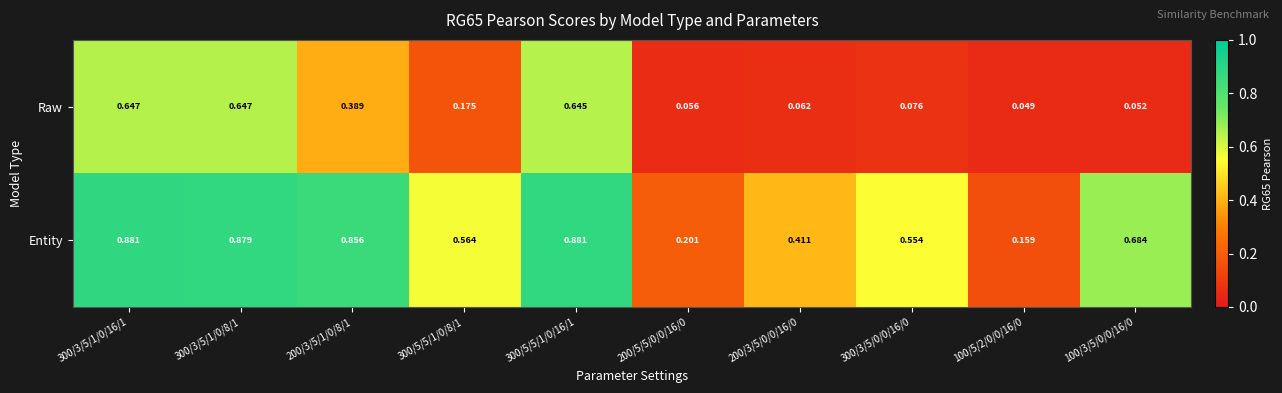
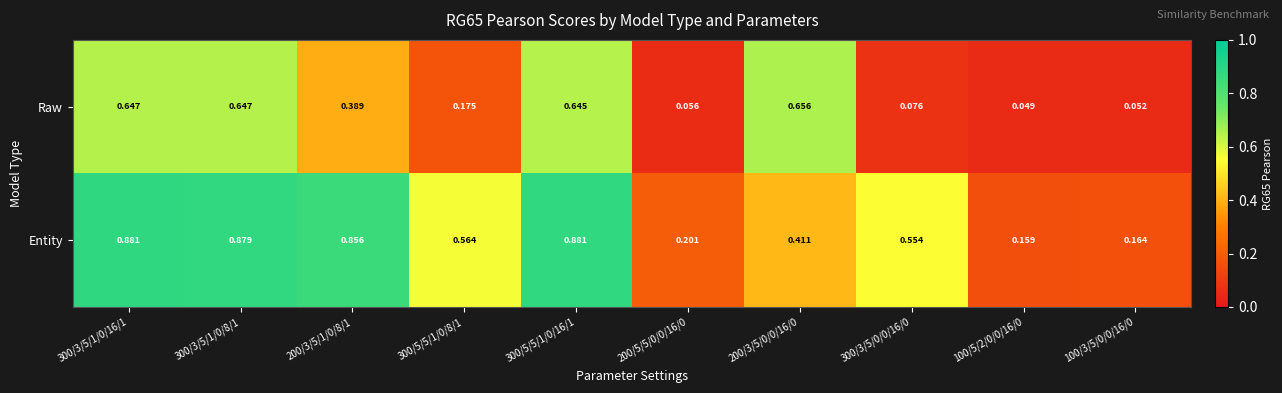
  {
    "Raw": {
      "300/3/5/1/0/16/1": 0.647,
      "300/3/5/1/0/8/1": 0.647,
      "200/3/5/1/0/8/1": 0.389,
      "300/5/5/1/0/8/1": 0.175,
      "300/5/5/1/0/16/1": 0.645,
      "200/5/5/0/0/16/0": 0.056,
-     "200/3/5/0/0/16/0": 0.062,
+     "200/3/5/0/0/16/0": 0.656,
      "300/3/5/0/0/16/0": 0.076,
      "100/5/2/0/0/16/0": 0.049,
      "100/3/5/0/0/16/0": 0.052
    },
    "Entity": {
      "300/3/5/1/0/16/1": 0.881,
      "300/3/5/1/0/8/1": 0.879,
      "200/3/5/1/0/8/1": 0.856,
      "300/5/5/1/0/8/1": 0.564,
      "300/5/5/1/0/16/1": 0.881,
      "200/5/5/0/0/16/0": 0.201,
      "200/3/5/0/0/16/0": 0.411,
      "300/3/5/0/0/16/0": 0.554,
      "100/5/2/0/0/16/0": 0.159,
-     "100/3/5/0/0/16/0": 0.684
+     "100/3/5/0/0/16/0": 0.164
    }
  }
